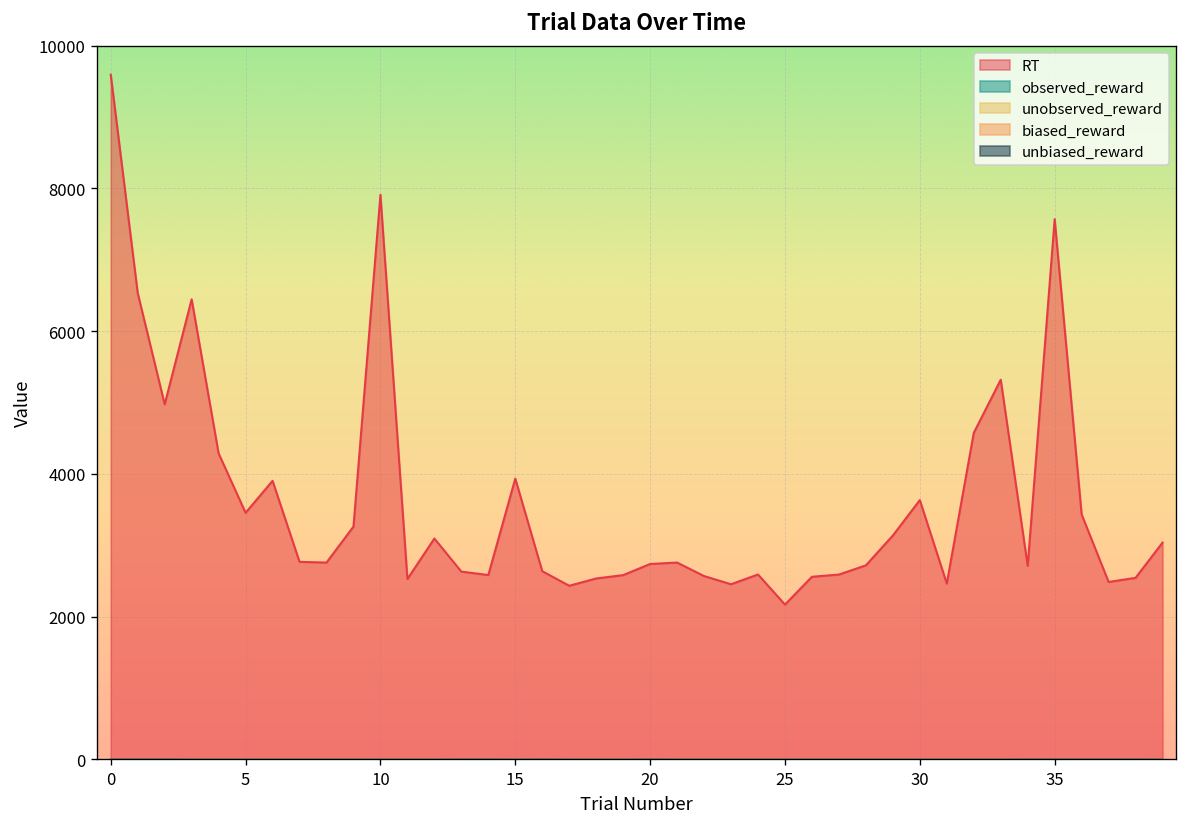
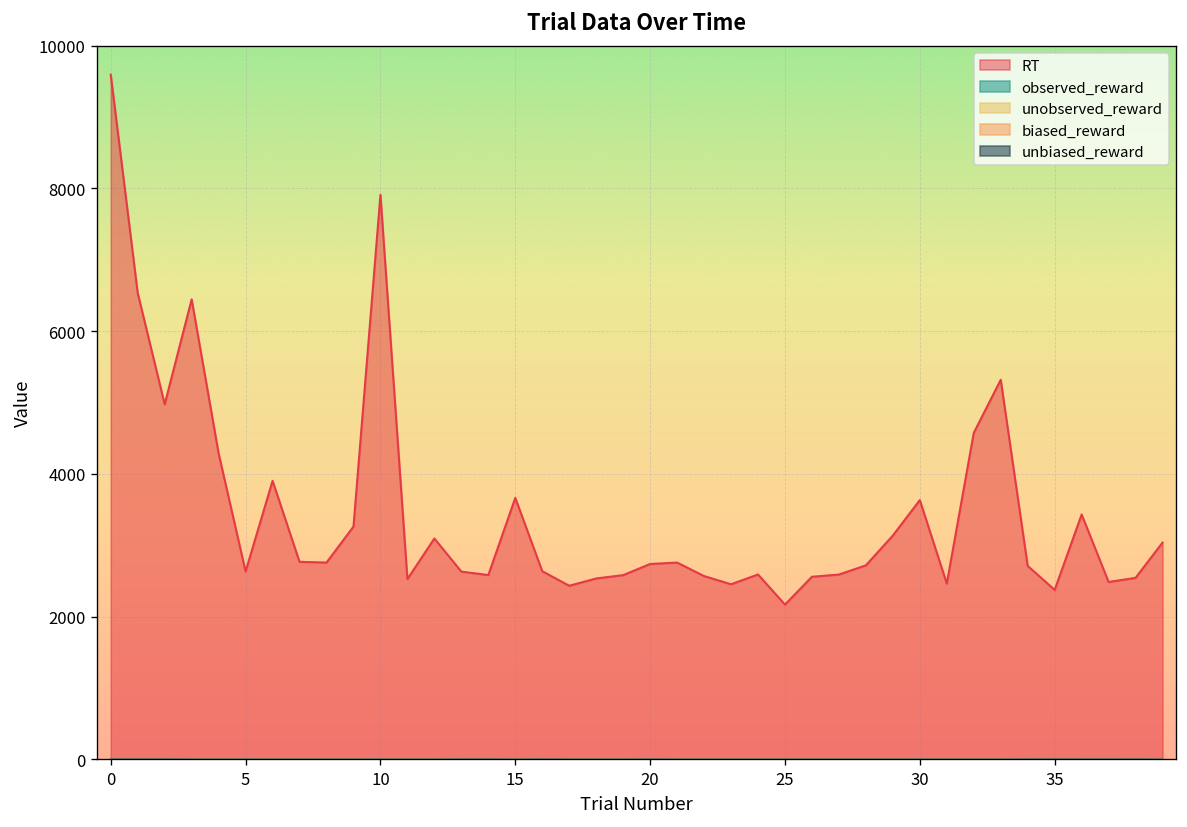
  {
    "RT": {
      "0": 9600,
-     "5": 3500,
+     "5": 2600,
      "10": 7900,
-     "15": 3900,
+     "15": 3700,
      "20": 2700,
      "25": 2200,
      "30": 3600,
-     "35": 7600
+     "35": 2400
    },
    "unbiased_reward": {
      "0": 0,
      "5": 0,
      "10": 0,
      "15": 0,
      "20": 0,
      "25": 0,
      "30": 0,
      "35": 0
    }
  }
